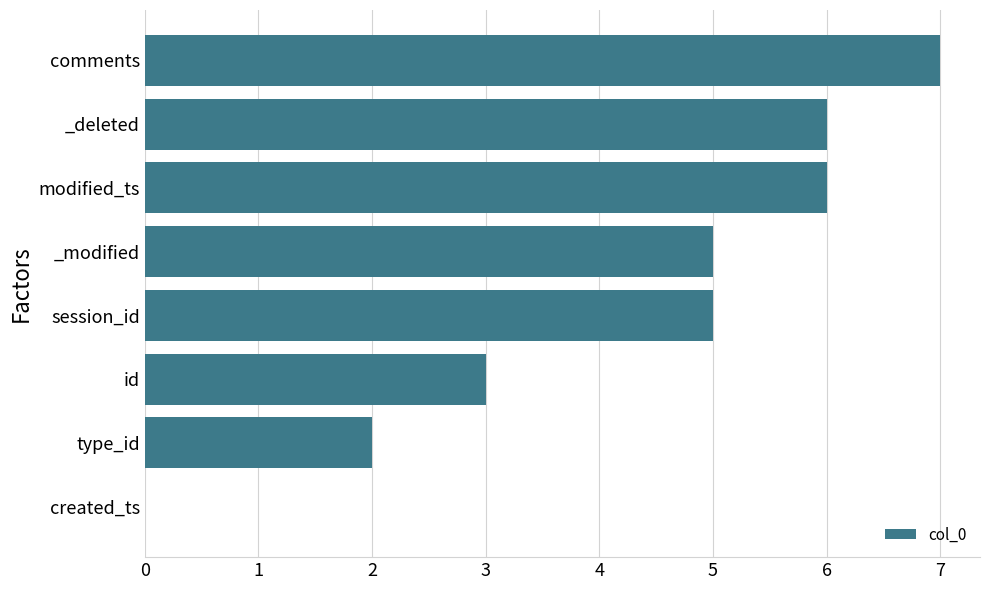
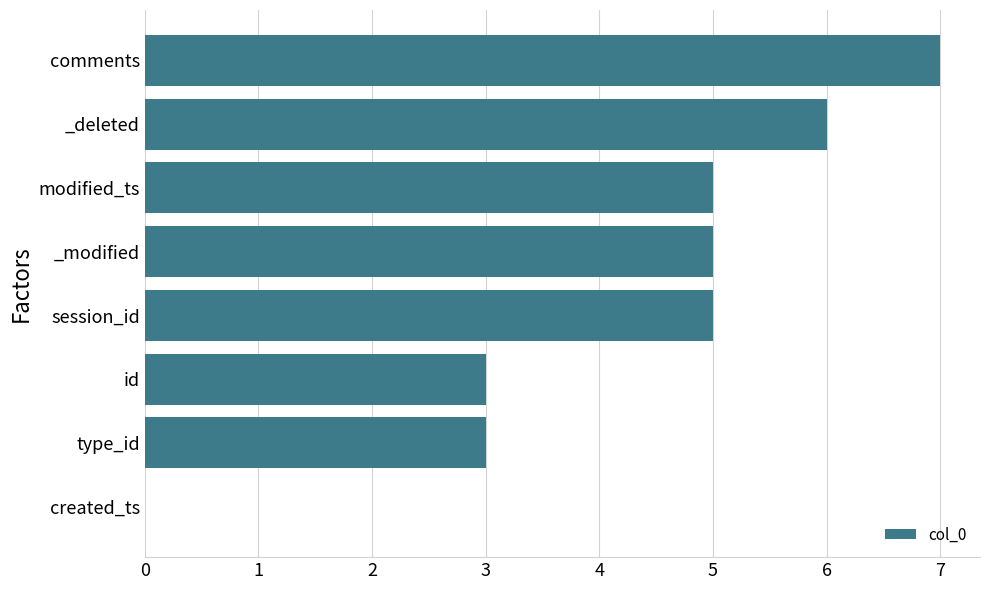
  {
    "comments": 7,
    "_deleted": 6,
-   "modified_ts": 6,
+   "modified_ts": 5,
    "_modified": 5,
    "session_id": 5,
    "id": 3,
-   "type_id": 2,
+   "type_id": 3,
    "created_ts": 0
  }
